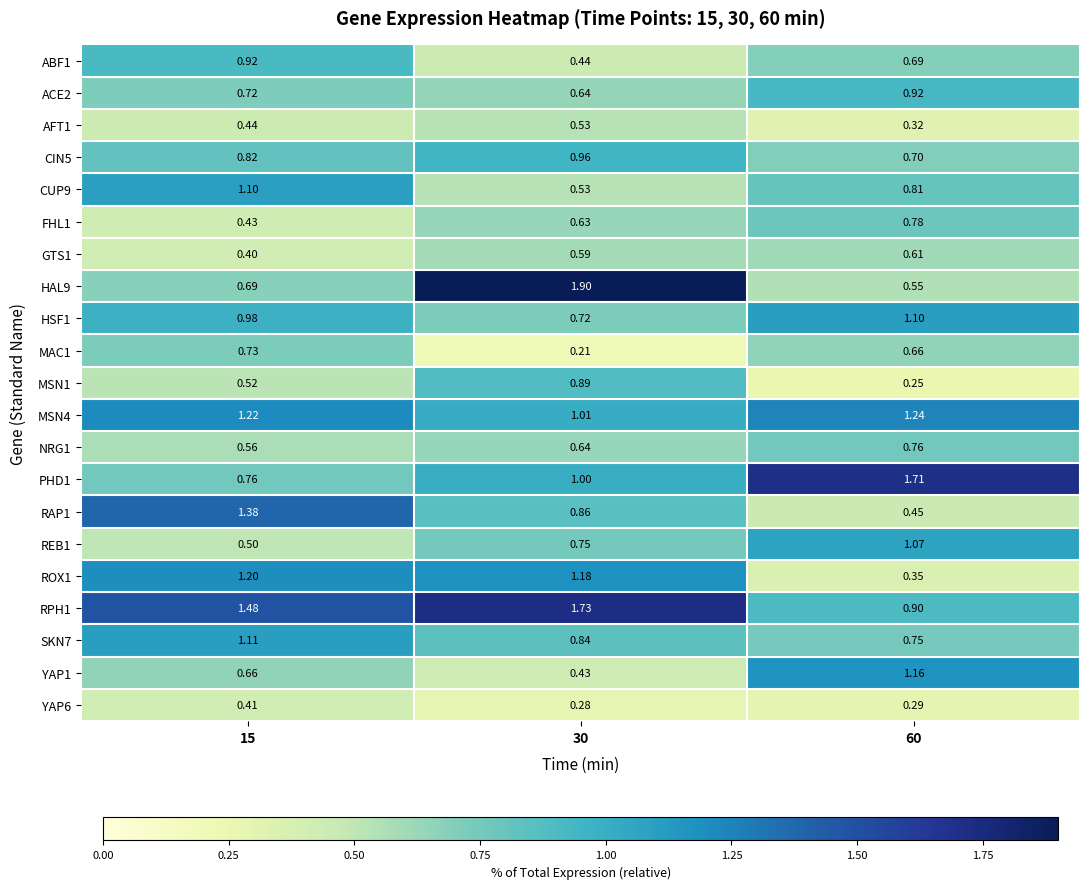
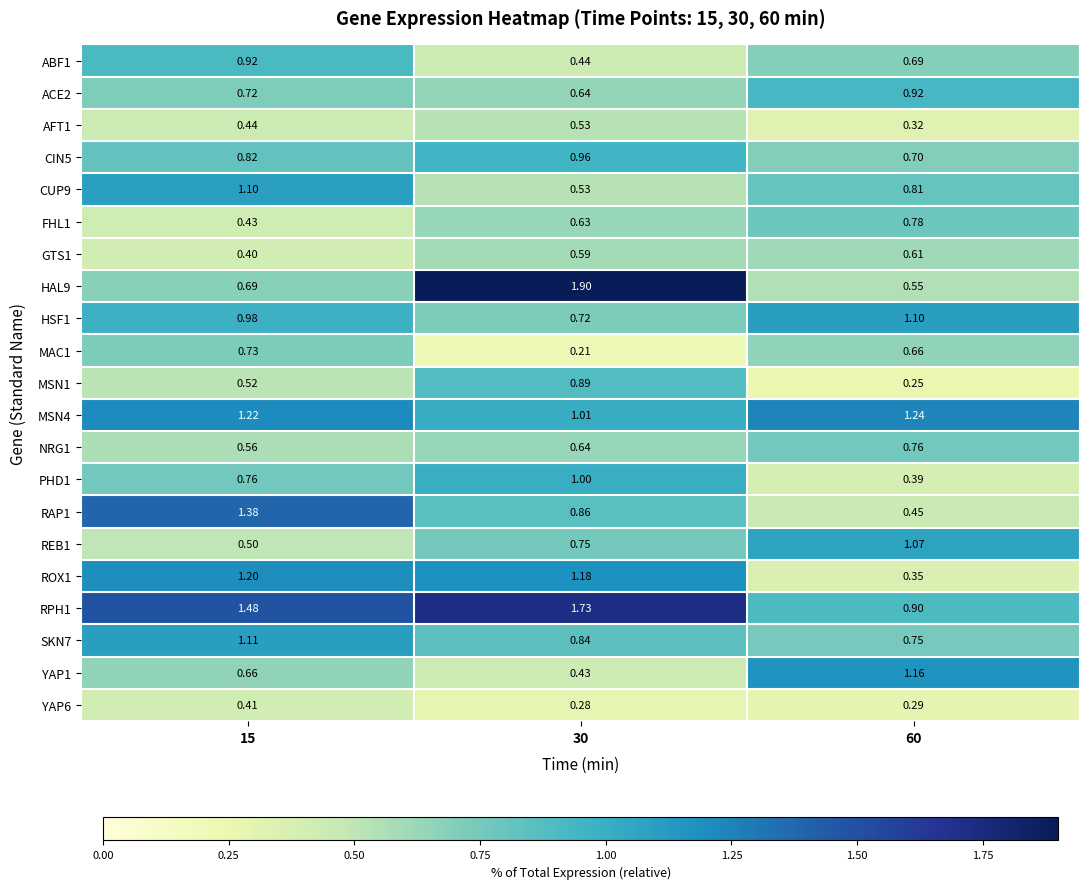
  {
    "ABF1": {
      "15": 0.92,
      "30": 0.44,
      "60": 0.69
    },
    "ACE2": {
      "15": 0.72,
      "30": 0.64,
      "60": 0.92
    },
    "AFT1": {
      "15": 0.44,
      "30": 0.53,
      "60": 0.32
    },
    "CIN5": {
      "15": 0.82,
      "30": 0.96,
      "60": 0.70
    },
    "CUP9": {
      "15": 1.10,
      "30": 0.53,
      "60": 0.81
    },
    "FHL1": {
      "15": 0.43,
      "30": 0.63,
      "60": 0.78
    },
    "GTS1": {
      "15": 0.40,
      "30": 0.59,
      "60": 0.61
    },
    "HAL9": {
      "15": 0.69,
      "30": 1.90,
      "60": 0.55
    },
    "HSF1": {
      "15": 0.98,
      "30": 0.72,
      "60": 1.10
    },
    "MAC1": {
      "15": 0.73,
      "30": 0.21,
      "60": 0.66
    },
    "MSN1": {
      "15": 0.52,
      "30": 0.89,
      "60": 0.25
    },
    "MSN4": {
      "15": 1.22,
      "30": 1.01,
      "60": 1.24
    },
    "NRG1": {
      "15": 0.56,
      "30": 0.64,
      "60": 0.76
    },
    "PHD1": {
      "15": 0.76,
      "30": 1.00,
-     "60": 1.71
+     "60": 0.39
    },
    "RAP1": {
      "15": 1.38,
      "30": 0.86,
      "60": 0.45
    },
    "REB1": {
      "15": 0.50,
      "30": 0.75,
      "60": 1.07
    },
    "ROX1": {
      "15": 1.20,
      "30": 1.18,
      "60": 0.35
    },
    "RPH1": {
      "15": 1.48,
      "30": 1.73,
      "60": 0.90
    },
    "SKN7": {
      "15": 1.11,
      "30": 0.84,
      "60": 0.75
    },
    "YAP1": {
      "15": 0.66,
      "30": 0.43,
      "60": 1.16
    },
    "YAP6": {
      "15": 0.41,
      "30": 0.28,
      "60": 0.29
    }
  }
